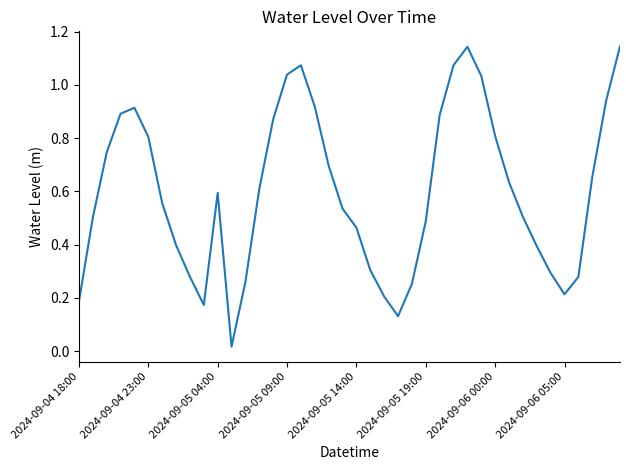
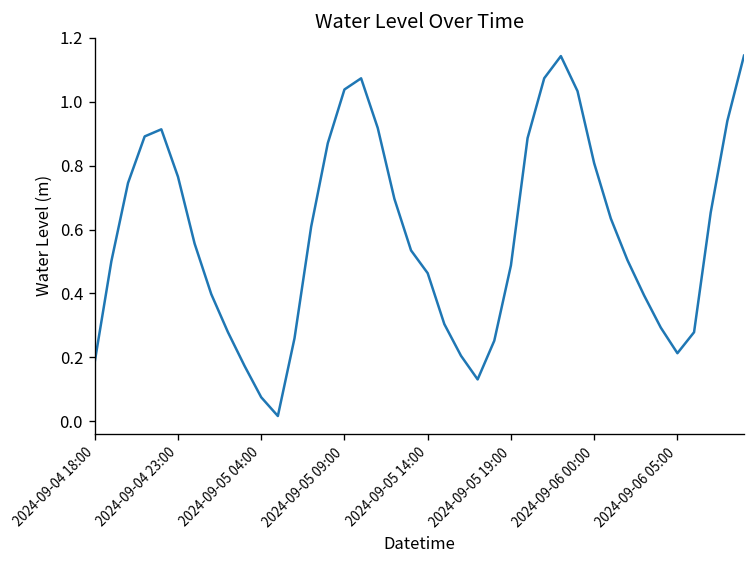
  {
    "2024-09-04 18:00": 0.19,
-   "2024-09-04 23:00": 0.80,
-   "2024-09-05 04:00": 0.59,
+   "2024-09-04 23:00": 0.77,
+   "2024-09-05 04:00": 0.08,
    "2024-09-05 09:00": 1.04,
    "2024-09-05 14:00": 0.46,
    "2024-09-05 19:00": 0.49,
    "2024-09-06 00:00": 0.81,
    "2024-09-06 05:00": 0.21
  }
